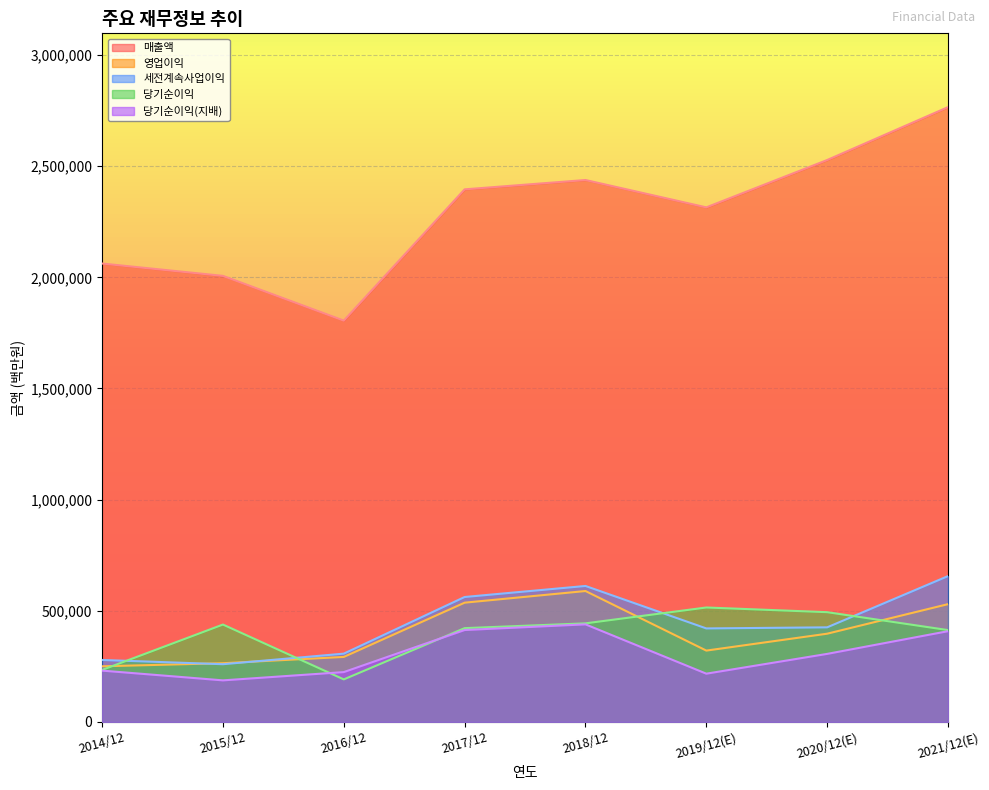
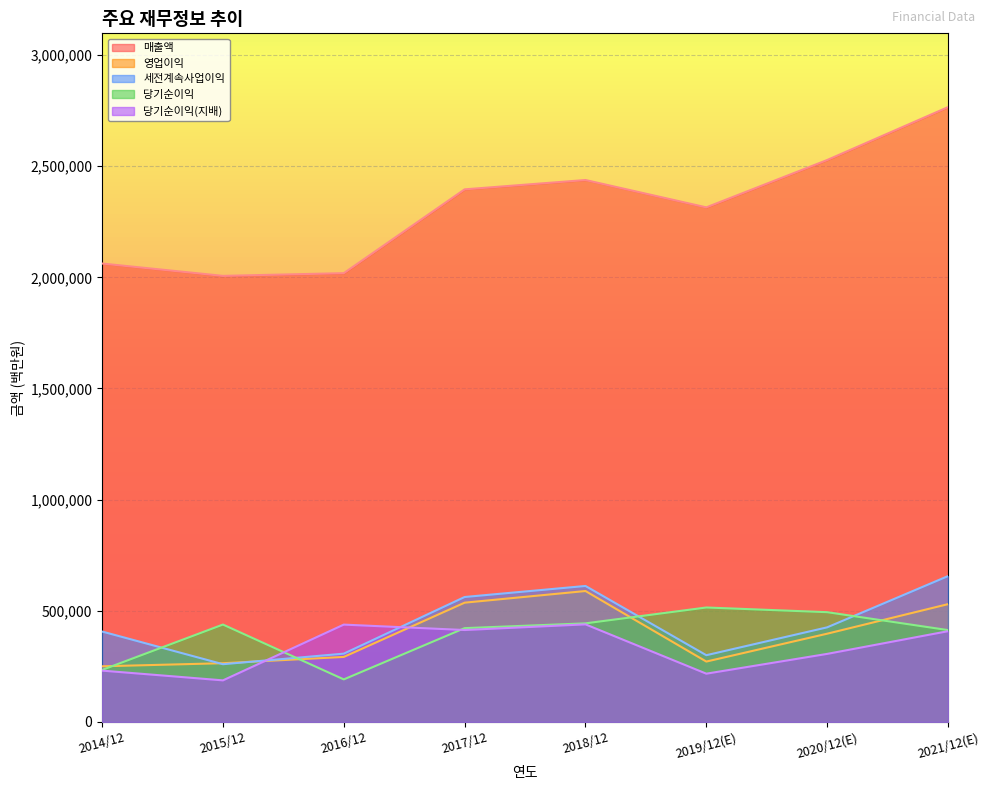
  {
    "매출액": {
      "2014/12": "2,060,000",
      "2015/12": "2,010,000",
-     "2016/12": "1,810,000",
+     "2016/12": "2,020,000",
      "2017/12": "2,400,000",
      "2018/12": "2,440,000",
      "2019/12(E)": "2,310,000",
      "2020/12(E)": "2,530,000",
      "2021/12(E)": "2,770,000"
    },
    "영업이익": {
      "2014/12": "250,000",
      "2016/12": "290,000",
      "2017/12": "540,000",
      "2018/12": "590,000",
-     "2019/12(E)": "320,000",
+     "2019/12(E)": "270,000",
      "2020/12(E)": "400,000",
      "2021/12(E)": "530,000"
    },
    "세전계속사업이익": {
-     "2014/12": "280,000",
+     "2014/12": "410,000",
      "2016/12": "310,000",
      "2017/12": "560,000",
      "2018/12": "610,000",
-     "2019/12(E)": "420,000",
+     "2019/12(E)": "300,000",
      "2020/12(E)": "430,000",
      "2021/12(E)": "660,000"
    },
    "당기순이익": {
      "2015/12": "440,000",
      "2016/12": "190,000",
      "2019/12(E)": "510,000",
      "2020/12(E)": "490,000"
    },
    "당기순이익(지배)": {
      "2015/12": "190,000",
-     "2016/12": "220,000",
+     "2016/12": "440,000",
      "2019/12(E)": "220,000",
      "2020/12(E)": "310,000"
    }
  }
